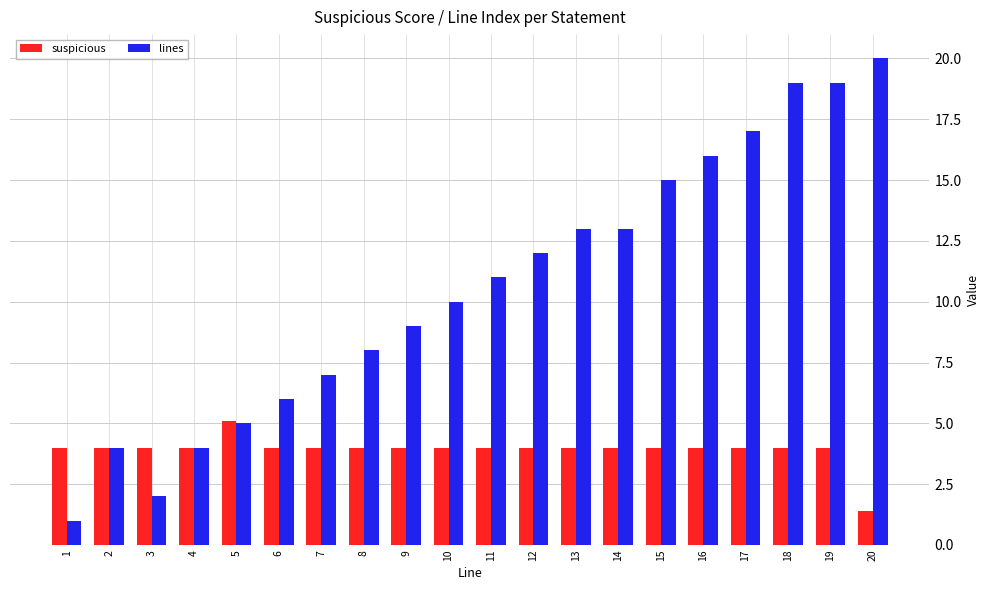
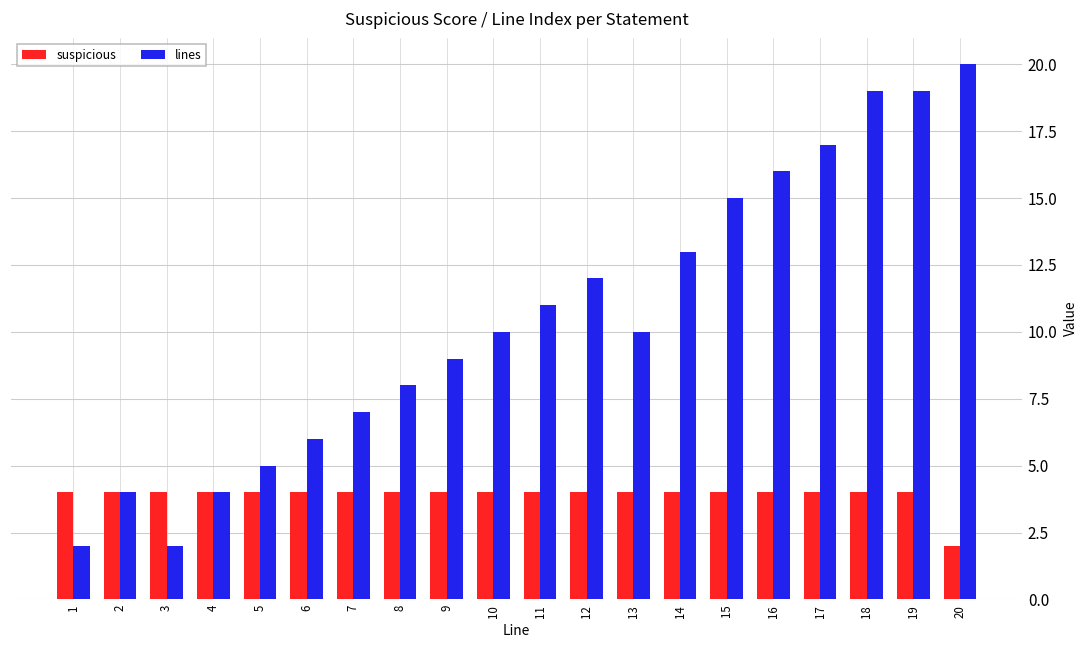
  {
    "suspicious": {
      "1": 4.0,
      "2": 4.0,
      "3": 4.0,
      "4": 4.0,
-     "5": 5.1,
+     "5": 4.0,
      "6": 4.0,
      "7": 4.0,
      "8": 4.0,
      "9": 4.0,
      "10": 4.0,
      "11": 4.0,
      "12": 4.0,
      "13": 4.0,
      "14": 4.0,
      "15": 4.0,
      "16": 4.0,
      "17": 4.0,
      "18": 4.0,
      "19": 4.0,
-     "20": 1.4
+     "20": 2.0
    },
    "lines": {
-     "1": 1,
+     "1": 2,
      "2": 4,
      "3": 2,
      "4": 4,
      "5": 5,
      "6": 6,
      "7": 7,
      "8": 8,
      "9": 9,
      "10": 10,
      "11": 11,
      "12": 12,
-     "13": 13,
+     "13": 10,
      "14": 13,
      "15": 15,
      "16": 16,
      "17": 17,
      "18": 19,
      "19": 19,
      "20": 20
    }
  }
